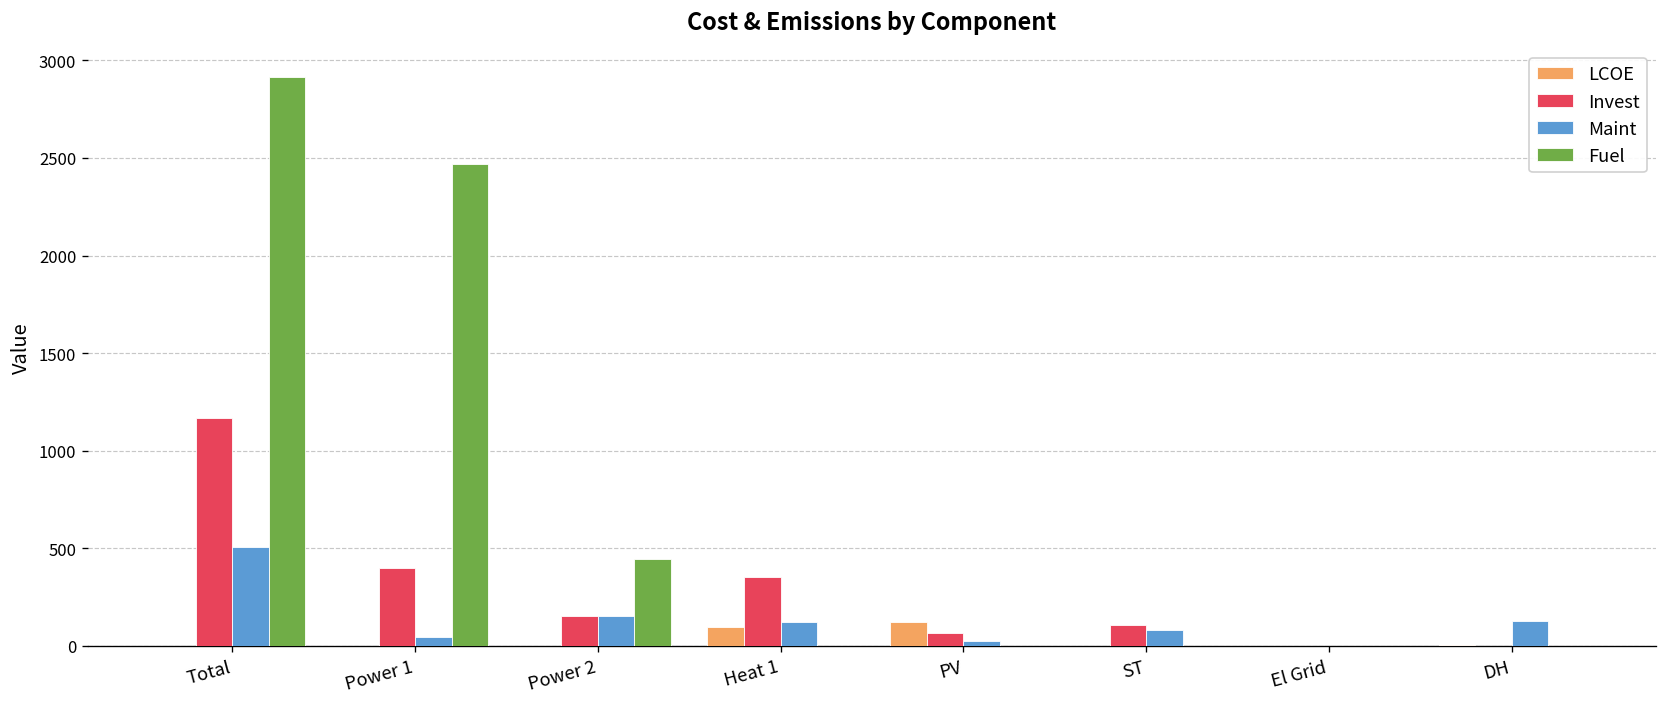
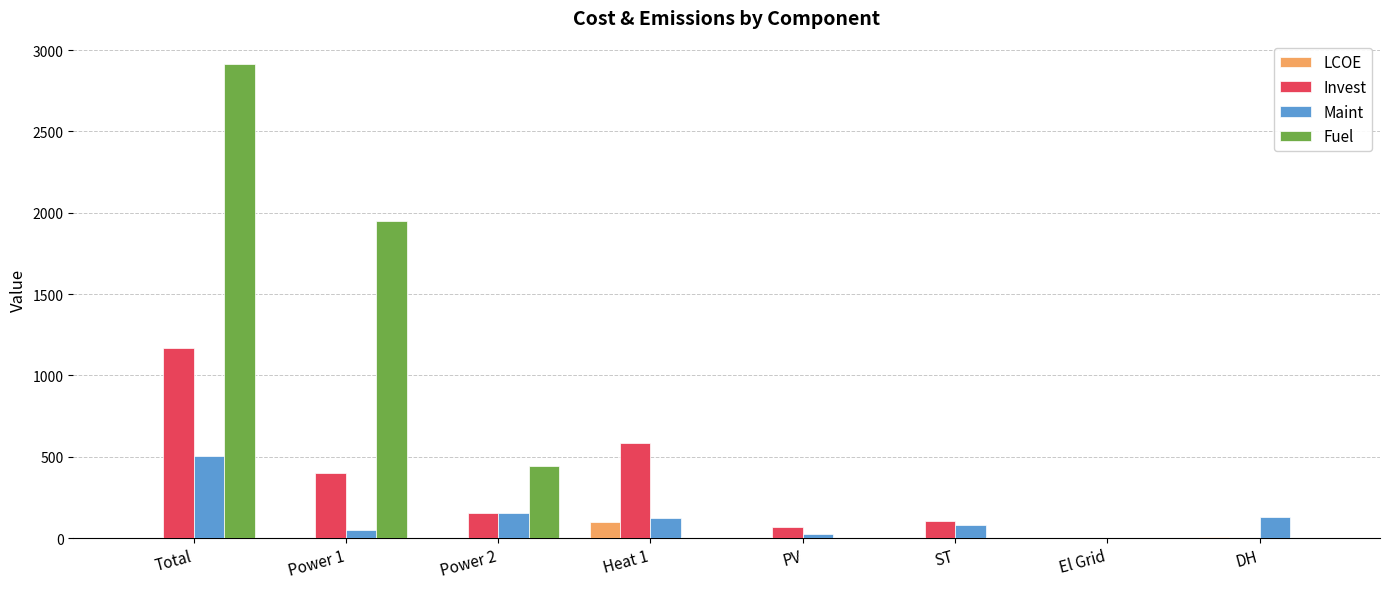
  {
    "LCOE": {
      "Total": 0,
      "Heat 1": 100,
-     "PV": 120
+     "PV": 0
    },
    "Invest": {
      "Total": 1170,
      "Power 1": 400,
      "Power 2": 150,
-     "Heat 1": 350,
+     "Heat 1": 590,
      "PV": 70,
      "ST": 110,
      "El Grid": 0,
      "DH": 0
    },
    "Maint": {
      "Total": 510,
      "Power 1": 50,
      "Power 2": 160,
      "Heat 1": 120,
      "PV": 30,
      "ST": 80,
      "El Grid": 0,
      "DH": 130
    },
    "Fuel": {
      "Total": 2910,
-     "Power 1": 2470,
+     "Power 1": 1950,
      "Power 2": 440,
      "Heat 1": 0,
      "PV": 0,
      "ST": 0,
      "El Grid": 0,
      "DH": 0
    }
  }
